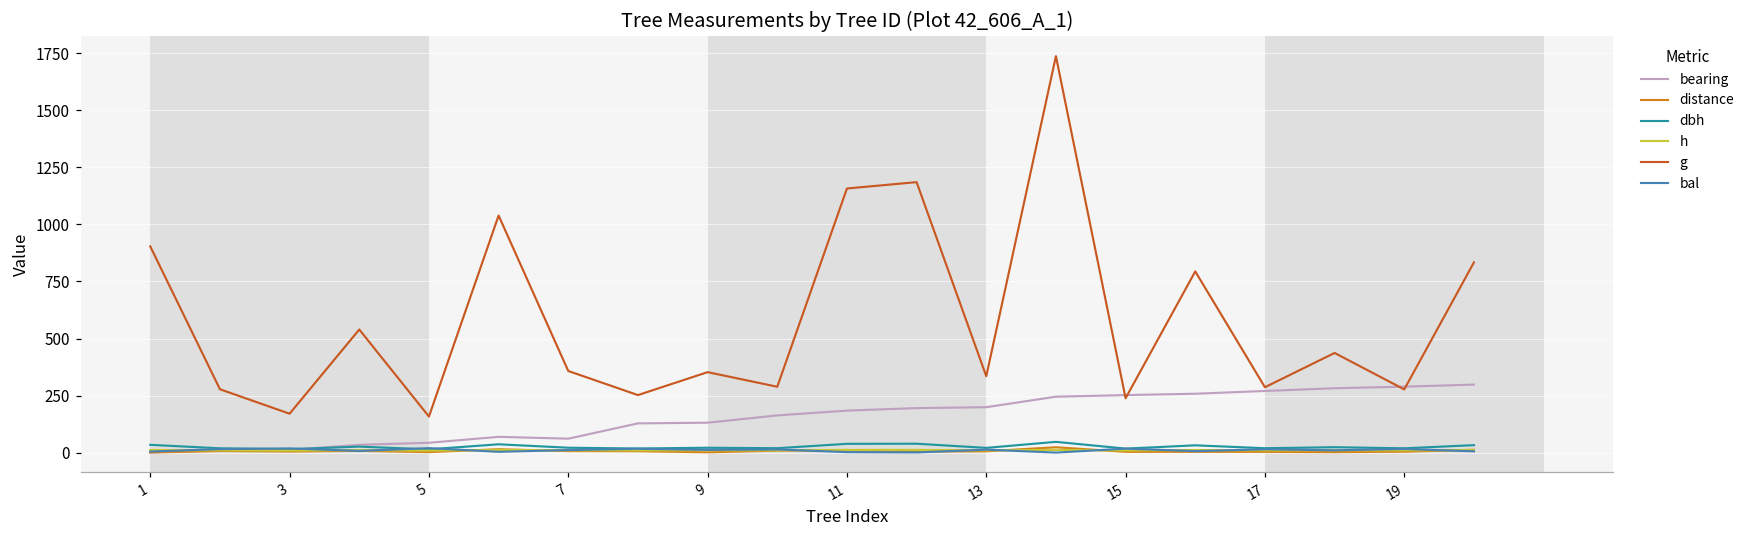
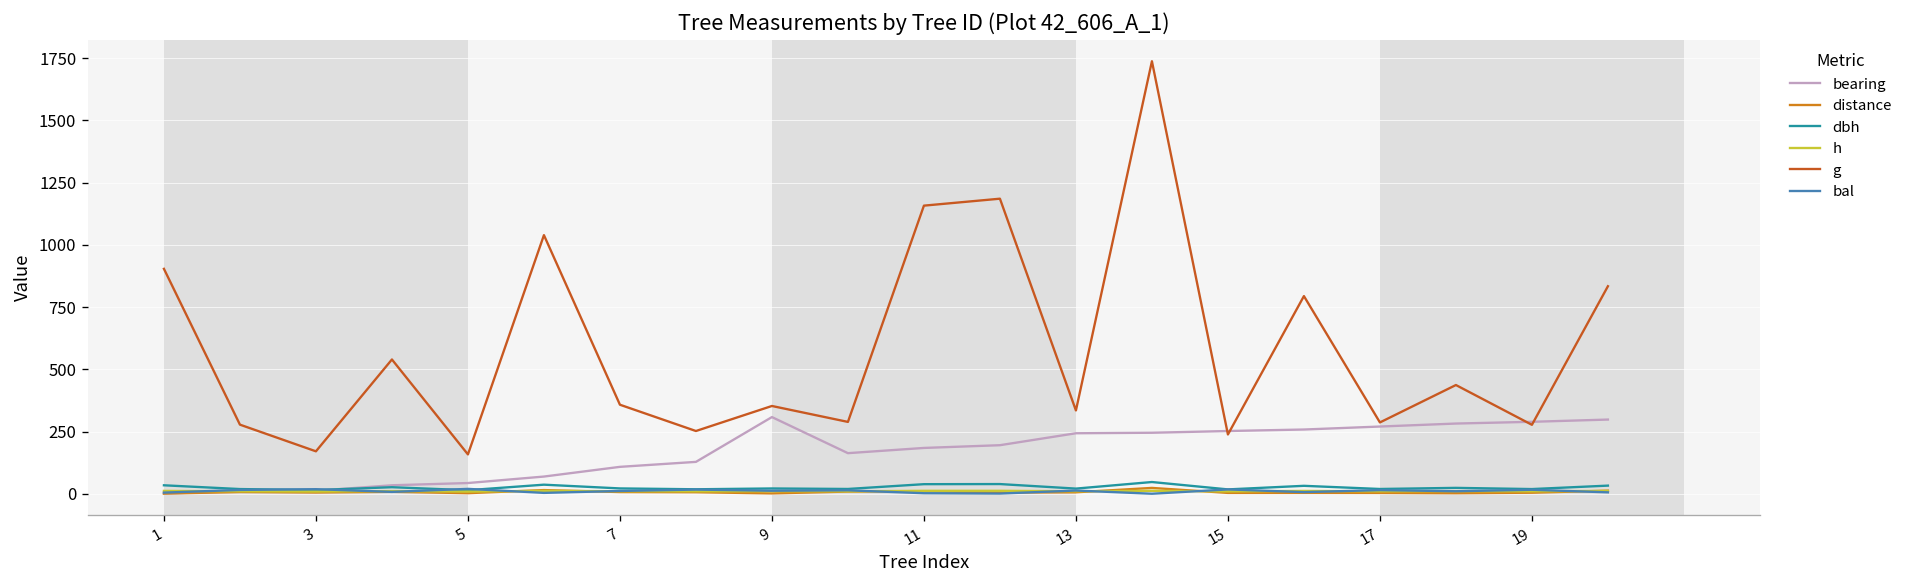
  {
    "bearing": {
      "5": 40,
-     "7": 60,
-     "9": 130,
+     "7": 110,
+     "9": 310,
      "11": 180,
-     "13": 200,
+     "13": 240,
      "15": 250,
      "17": 270
    }
  }
